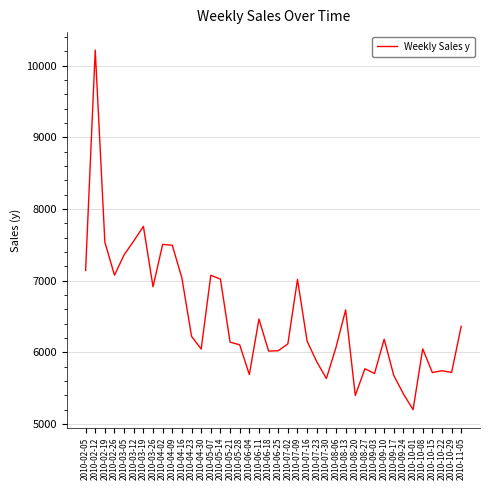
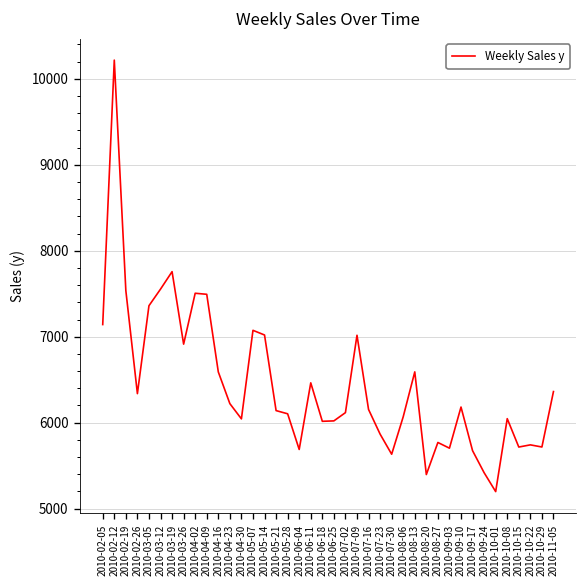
  {
    "2010-02-05": 7100,
    "2010-02-12": 10200,
    "2010-02-19": 7500,
-   "2010-02-26": 7100,
+   "2010-02-26": 6300,
    "2010-03-05": 7400,
    "2010-03-12": 7600,
    "2010-03-19": 7800,
    "2010-03-26": 6900,
    "2010-04-02": 7500,
    "2010-04-09": 7500,
-   "2010-04-16": 7000,
+   "2010-04-16": 6600,
    "2010-04-23": 6200,
    "2010-04-30": 6000,
    "2010-05-07": 7100,
    "2010-05-14": 7000,
    "2010-05-21": 6100,
    "2010-05-28": 6100,
    "2010-06-04": 5700,
    "2010-06-11": 6500,
    "2010-06-18": 6000,
    "2010-06-25": 6000,
    "2010-07-02": 6100,
    "2010-07-09": 7000,
    "2010-07-16": 6200,
    "2010-07-23": 5900,
    "2010-07-30": 5600,
    "2010-08-06": 6100,
    "2010-08-13": 6600,
    "2010-08-20": 5400,
    "2010-08-27": 5800,
    "2010-09-03": 5700,
    "2010-09-10": 6200,
    "2010-09-17": 5700,
    "2010-09-24": 5400,
    "2010-10-01": 5200,
    "2010-10-08": 6000,
    "2010-10-15": 5700,
    "2010-10-22": 5700,
    "2010-10-29": 5700,
    "2010-11-05": 6400
  }
